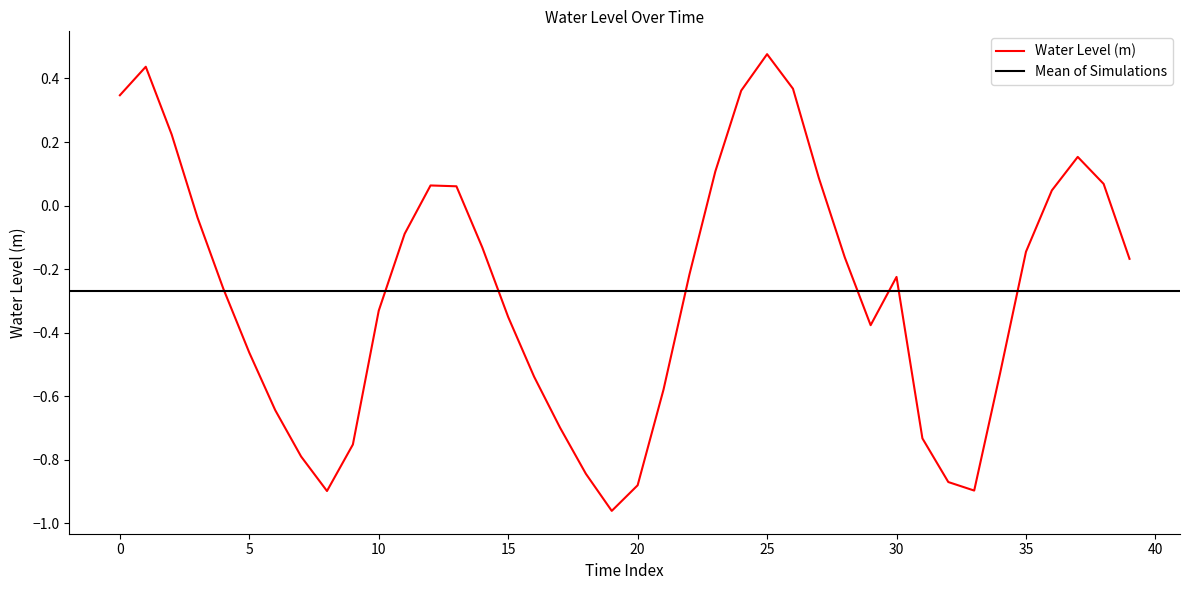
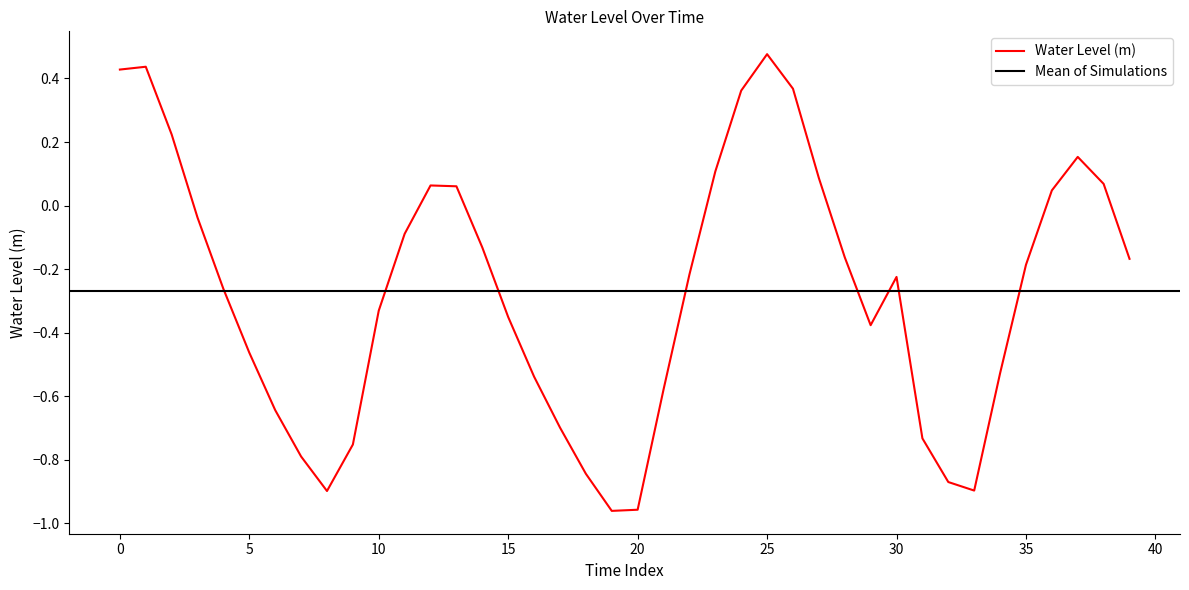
  {
-   "0": 0.35,
+   "0": 0.43,
    "5": -0.46,
    "10": -0.33,
    "15": -0.35,
-   "20": -0.88,
+   "20": -0.96,
    "25": 0.48,
    "30": -0.22,
-   "35": -0.15
+   "35": -0.19
  }
